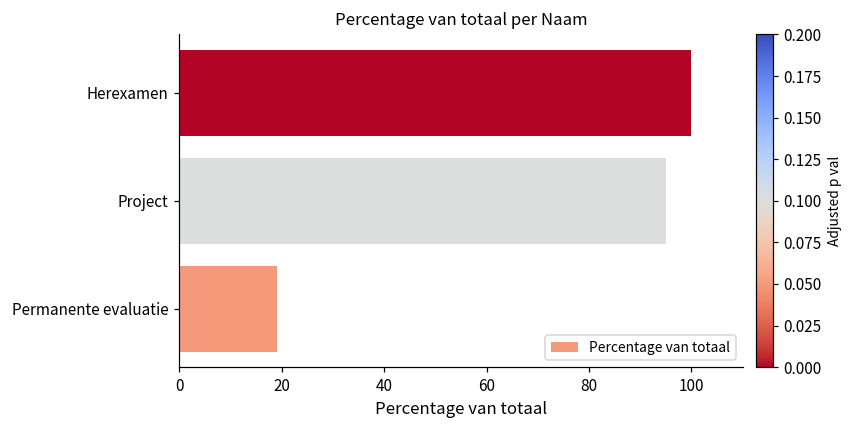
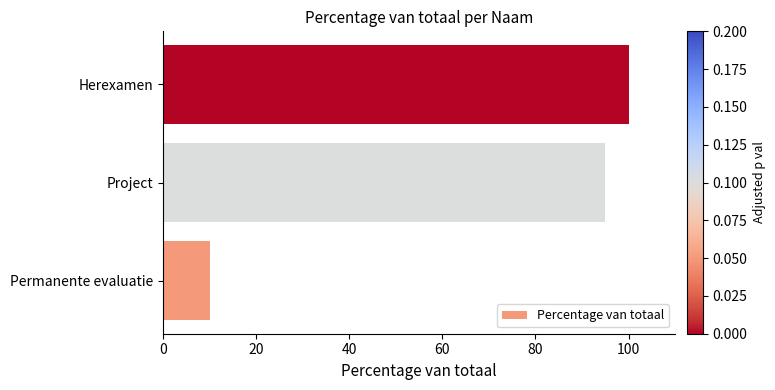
  {
    "Herexamen": 100,
    "Project": 95,
-   "Permanente evaluatie": 19
+   "Permanente evaluatie": 10
  }
